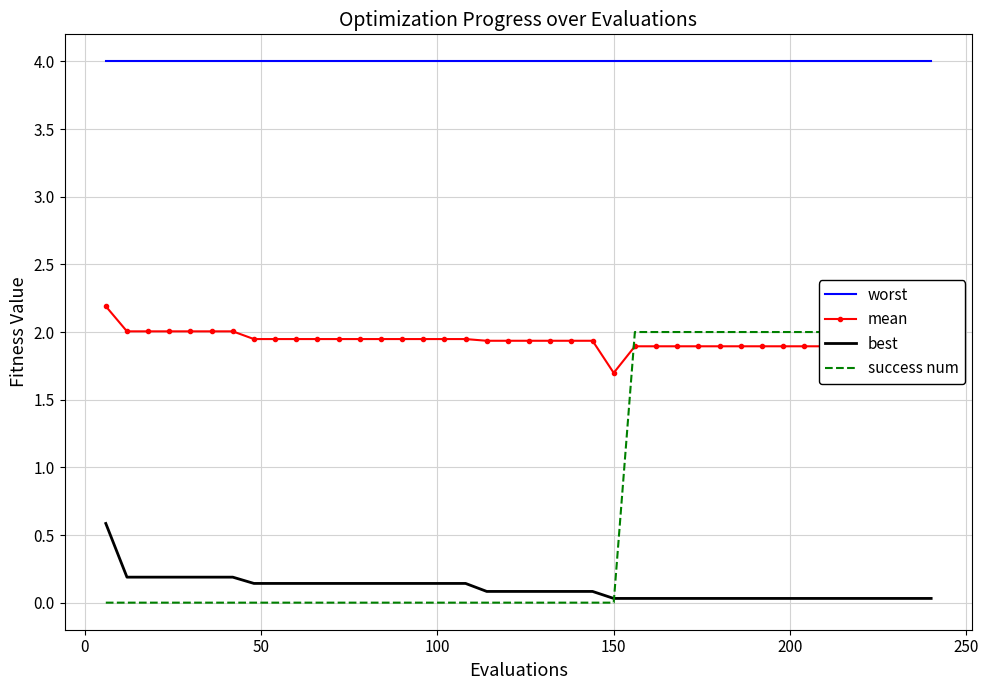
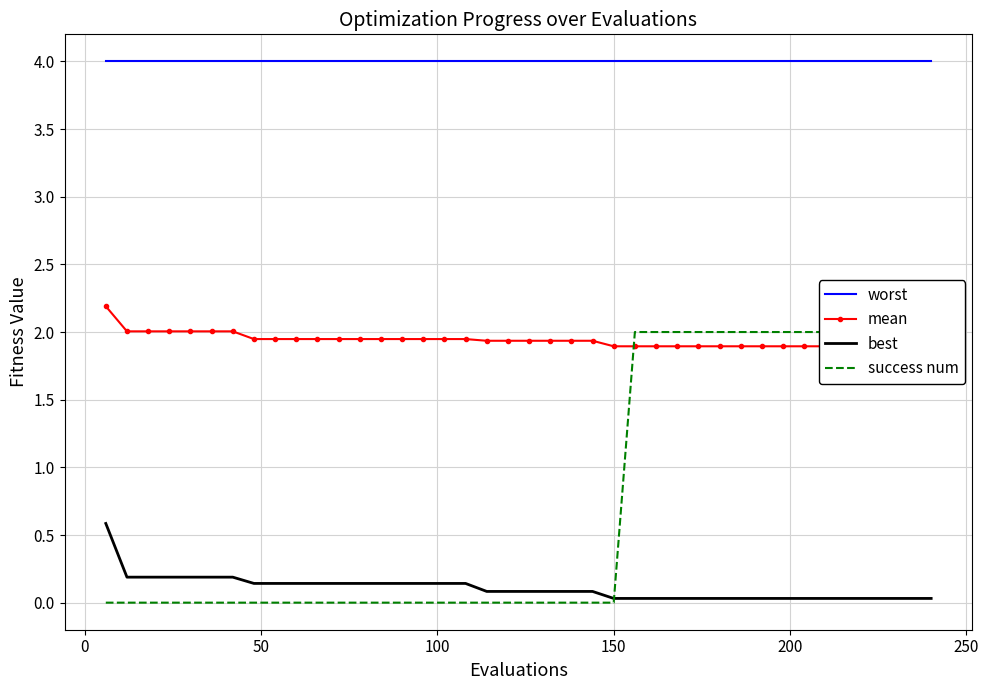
  {
    "worst": {
      "150": 4.00
    },
    "mean": {
-     "150": 1.70
+     "150": 1.89
    },
    "best": {
      "150": 0.03
    },
    "success num": {
      "150": 0.00
    }
  }
